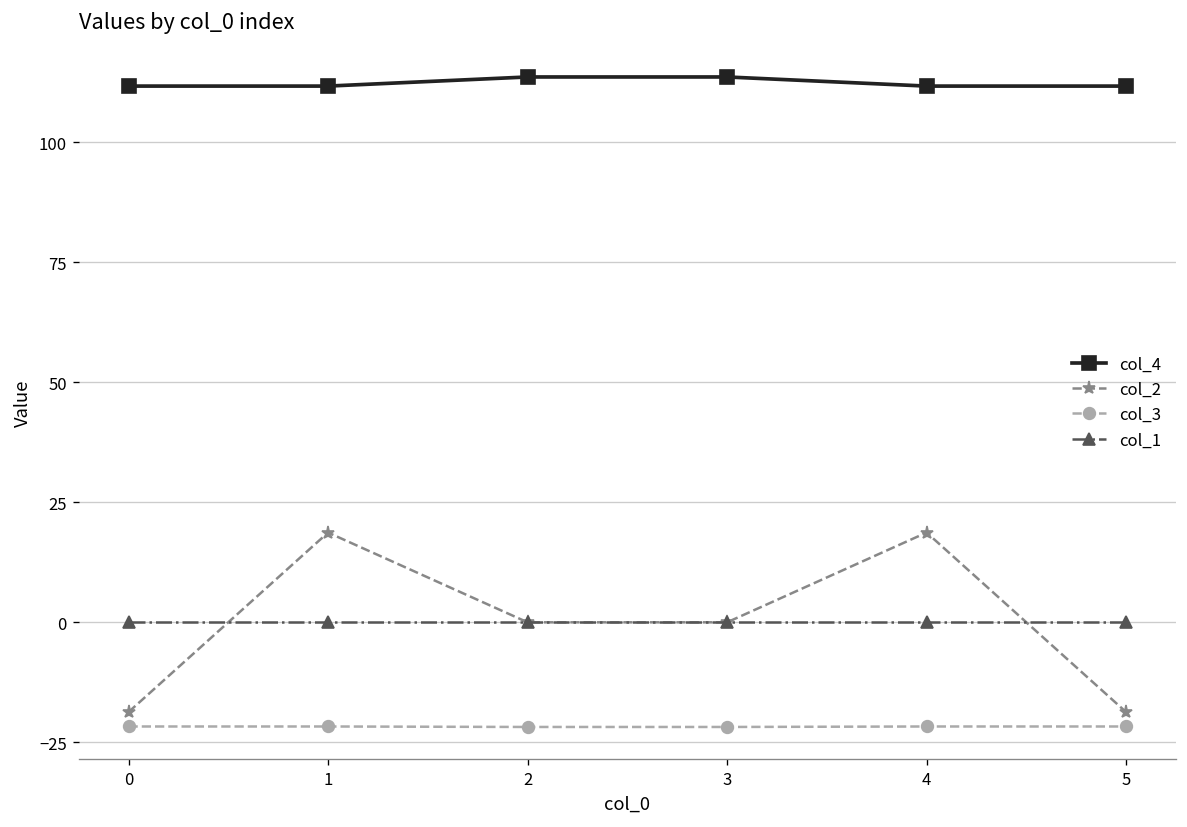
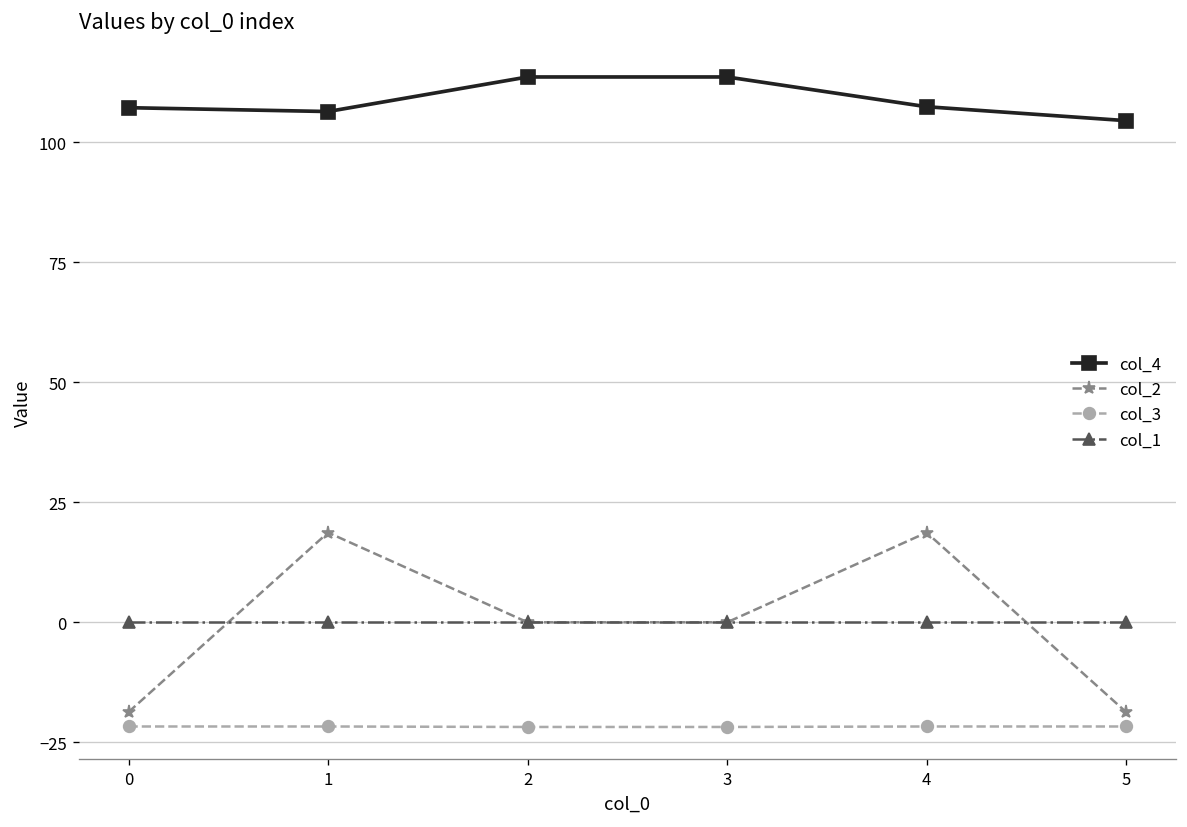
  {
    "col_4": {
-     "0": 112,
-     "1": 112,
+     "0": 107,
+     "1": 106,
      "2": 114,
      "3": 114,
-     "4": 112,
-     "5": 112
+     "4": 107,
+     "5": 105
    },
    "col_1": {
      "0": 0,
      "1": 0,
      "4": 0,
      "5": 0
    }
  }
